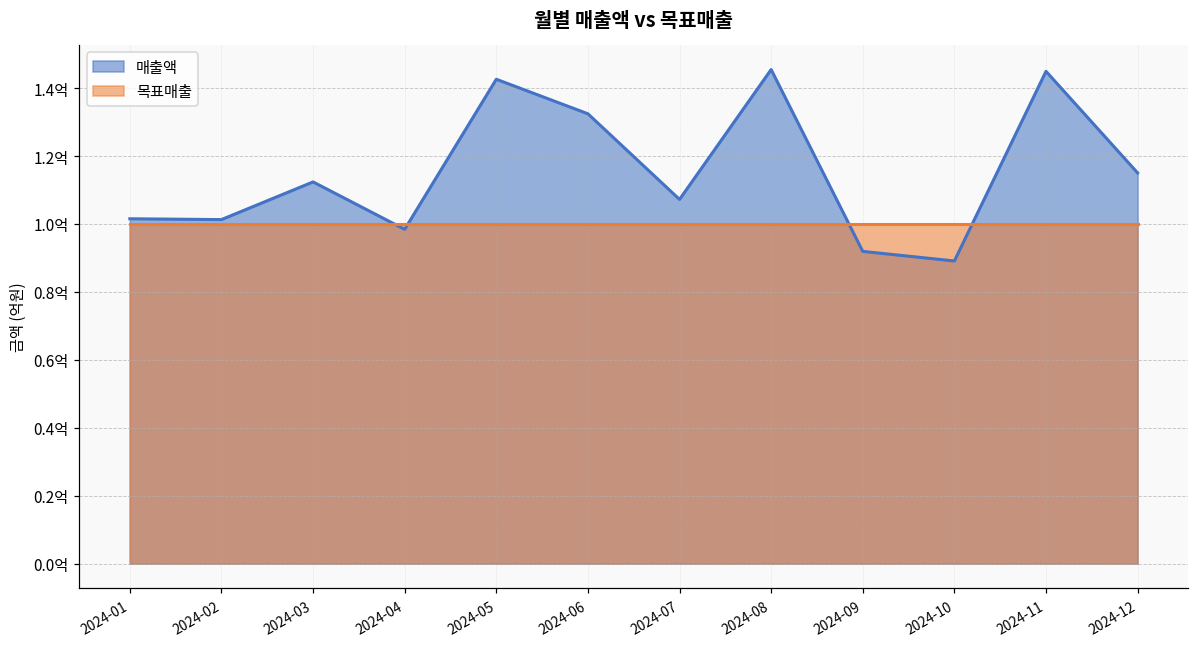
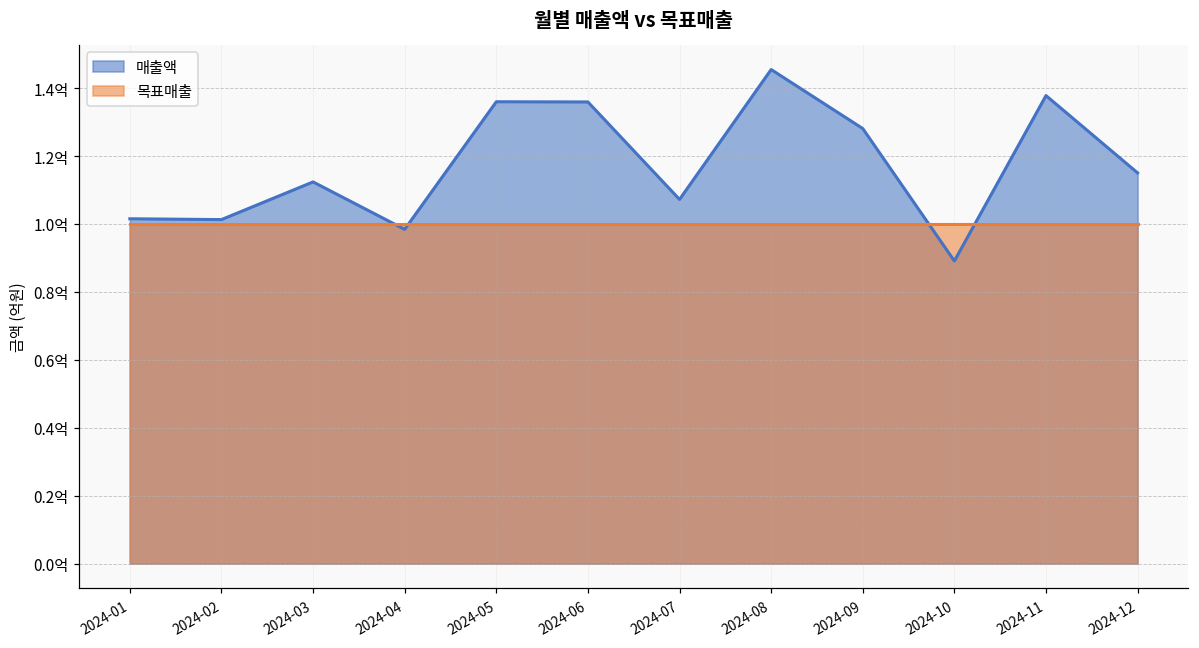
  {
    "매출액": {
      "2024-01": "1.02억",
      "2024-02": "1.01억",
      "2024-03": "1.12억",
      "2024-04": "0.98억",
-     "2024-05": "1.43억",
-     "2024-06": "1.32억",
+     "2024-05": "1.36억",
+     "2024-06": "1.36억",
      "2024-07": "1.07억",
      "2024-08": "1.45억",
-     "2024-09": "0.92억",
+     "2024-09": "1.28억",
      "2024-10": "0.89억",
-     "2024-11": "1.45억",
+     "2024-11": "1.38억",
      "2024-12": "1.15억"
    },
    "목표매출": {
      "2024-01": "1.00억",
      "2024-02": "1.00억",
      "2024-03": "1.00억",
      "2024-04": "1.00억",
      "2024-05": "1.00억",
      "2024-06": "1.00억",
      "2024-07": "1.00억",
      "2024-08": "1.00억",
      "2024-09": "1.00억",
      "2024-10": "1.00억",
      "2024-11": "1.00억",
      "2024-12": "1.00억"
    }
  }
